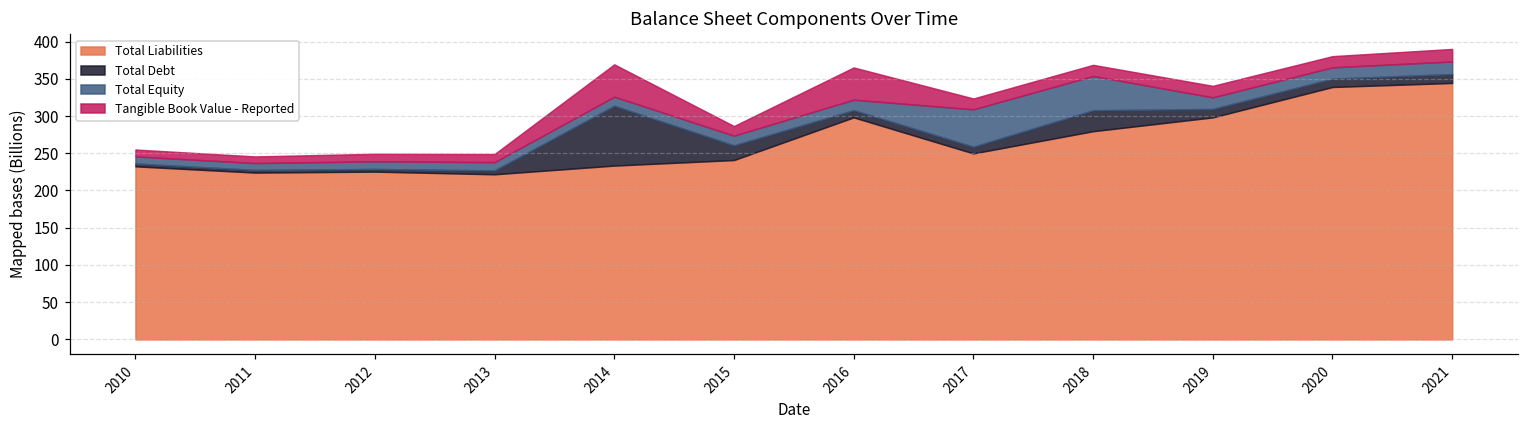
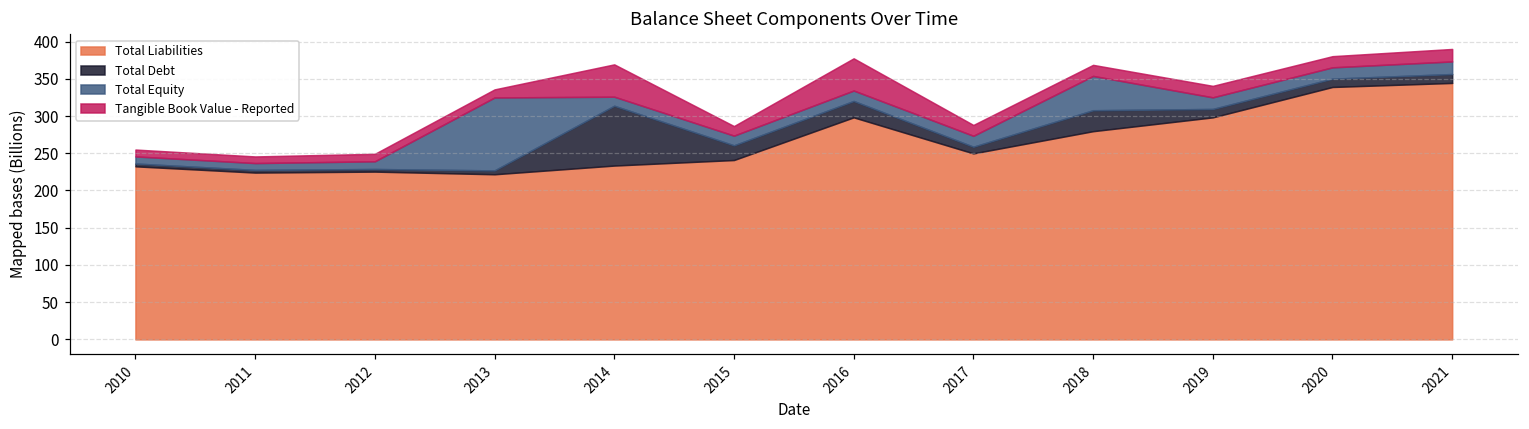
  {
    "Total Liabilities": {
      "2013": 220,
      "2014": 230,
      "2015": 240,
      "2016": 300,
      "2017": 250,
      "2018": 280,
      "2019": 300,
      "2020": 340,
      "2021": 340
    },
    "Total Debt": {
      "2013": 10,
      "2014": 80,
      "2015": 20,
-     "2016": 10,
+     "2016": 20,
      "2017": 10,
      "2018": 30,
      "2019": 10,
      "2020": 10,
      "2021": 10
    },
    "Total Equity": {
      "2010": 10,
      "2011": 10,
      "2012": 10,
-     "2013": 10,
+     "2013": 100,
      "2014": 10,
      "2015": 10,
      "2016": 10,
-     "2017": 50,
+     "2017": 10,
      "2018": 50,
      "2019": 20,
      "2020": 20,
      "2021": 20
    },
    "Tangible Book Value - Reported": {
      "2010": 10,
      "2011": 10,
      "2012": 10,
      "2013": 10,
      "2014": 40,
      "2015": 10,
      "2016": 40,
      "2017": 10,
      "2018": 10,
      "2019": 20,
      "2020": 10,
      "2021": 20
    }
  }
